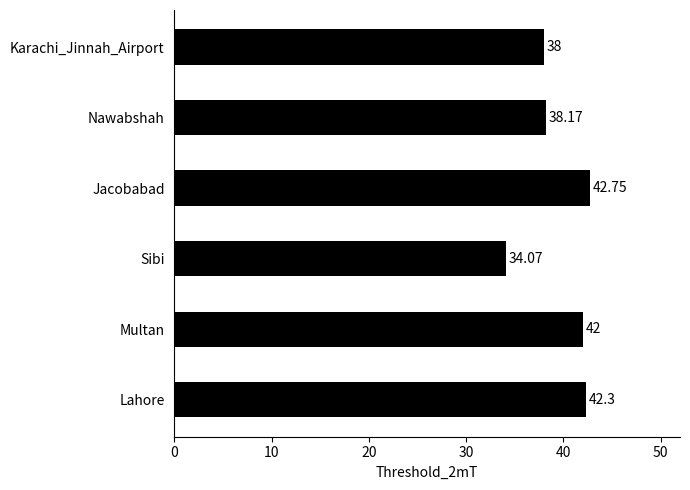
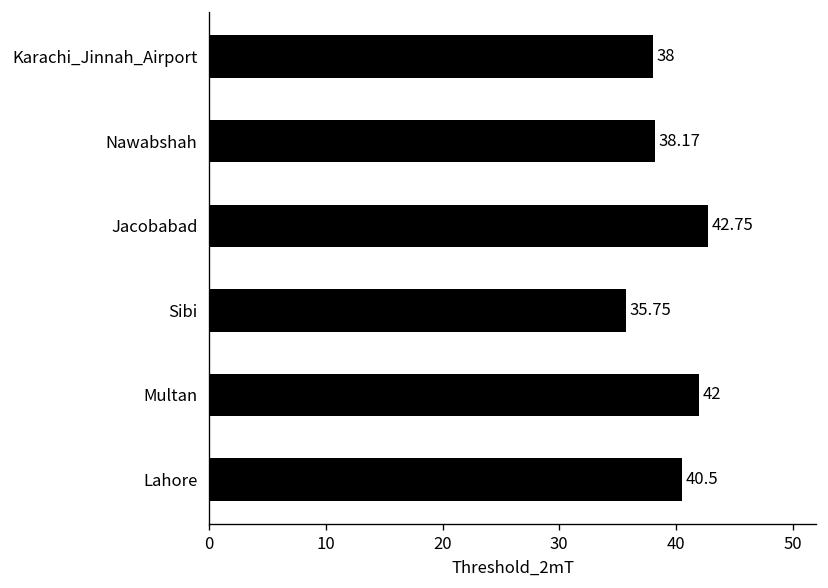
  {
    "Karachi_Jinnah_Airport": 38,
    "Nawabshah": 38.17,
    "Jacobabad": 42.75,
-   "Sibi": 34.07,
+   "Sibi": 35.75,
    "Multan": 42,
-   "Lahore": 42.3
+   "Lahore": 40.5
  }
